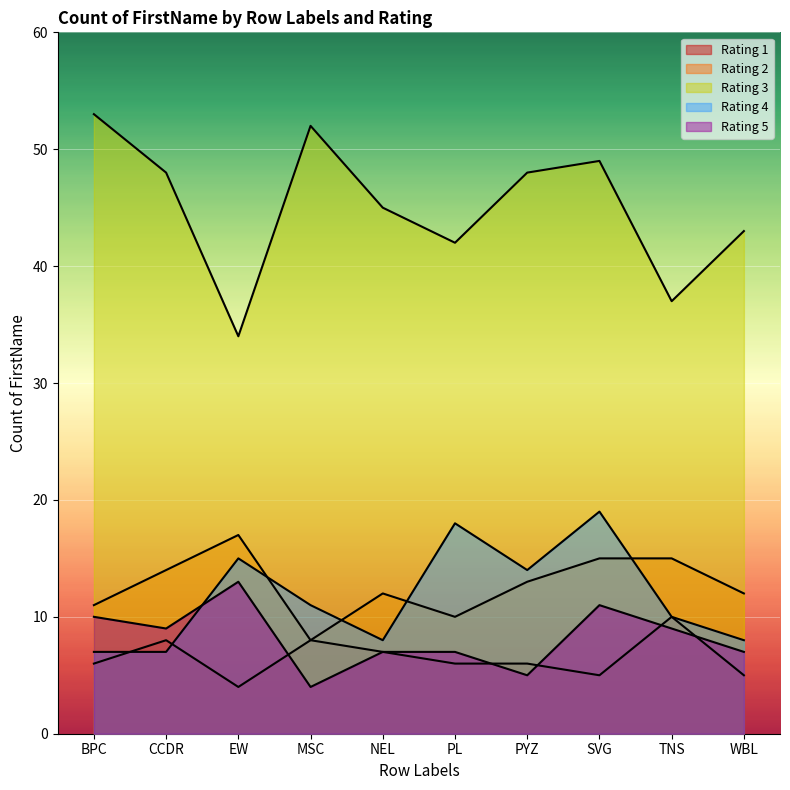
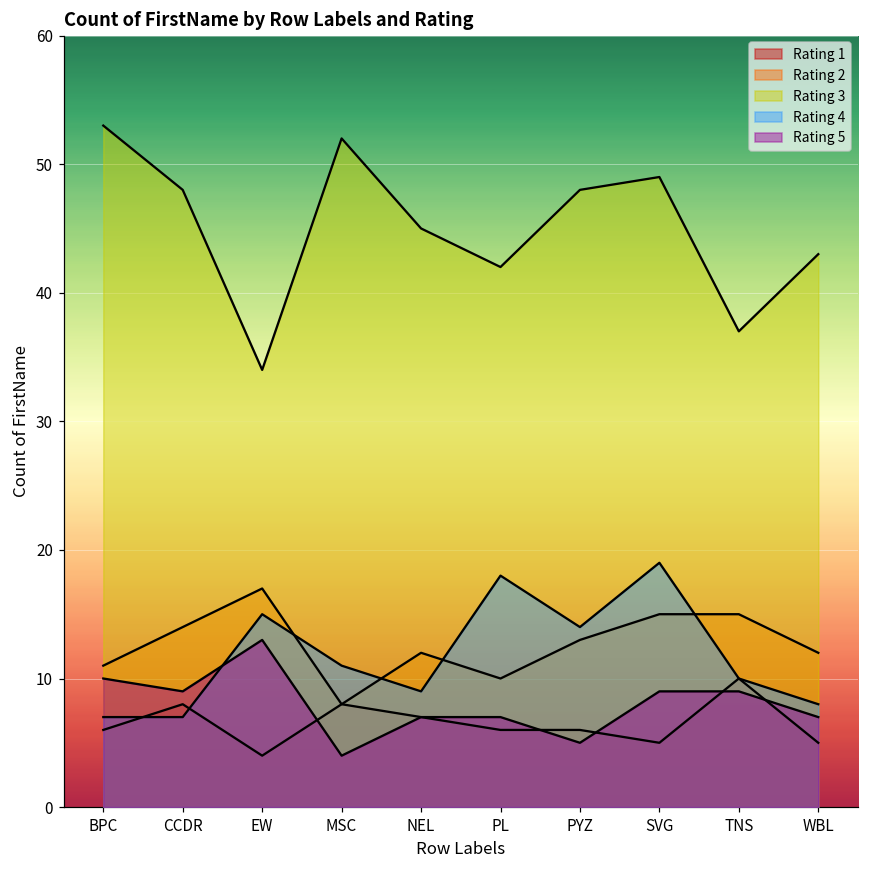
  {
    "Rating 1": {
      "BPC": 6,
      "CCDR": 8,
      "EW": 4,
      "PL": 6,
      "PYZ": 6,
      "SVG": 5,
      "WBL": 5
    },
    "Rating 2": {
      "BPC": 11,
      "CCDR": 14,
      "EW": 17,
      "NEL": 12,
      "PL": 10,
      "PYZ": 13,
      "SVG": 15,
      "TNS": 15,
      "WBL": 12
    },
    "Rating 3": {
      "BPC": 53,
      "CCDR": 48,
      "EW": 34,
      "MSC": 52,
      "NEL": 45,
      "PL": 42,
      "PYZ": 48,
      "SVG": 49,
      "TNS": 37,
      "WBL": 43
    },
    "Rating 4": {
      "BPC": 7,
      "CCDR": 7,
      "EW": 15,
      "MSC": 11,
-     "NEL": 8,
+     "NEL": 9,
      "PL": 18,
      "PYZ": 14,
      "SVG": 19,
      "WBL": 8
    },
    "Rating 5": {
      "BPC": 10,
      "CCDR": 9,
      "EW": 13,
      "MSC": 4,
      "PL": 7,
      "PYZ": 5,
-     "SVG": 11,
+     "SVG": 9,
      "TNS": 9,
      "WBL": 7
    }
  }
